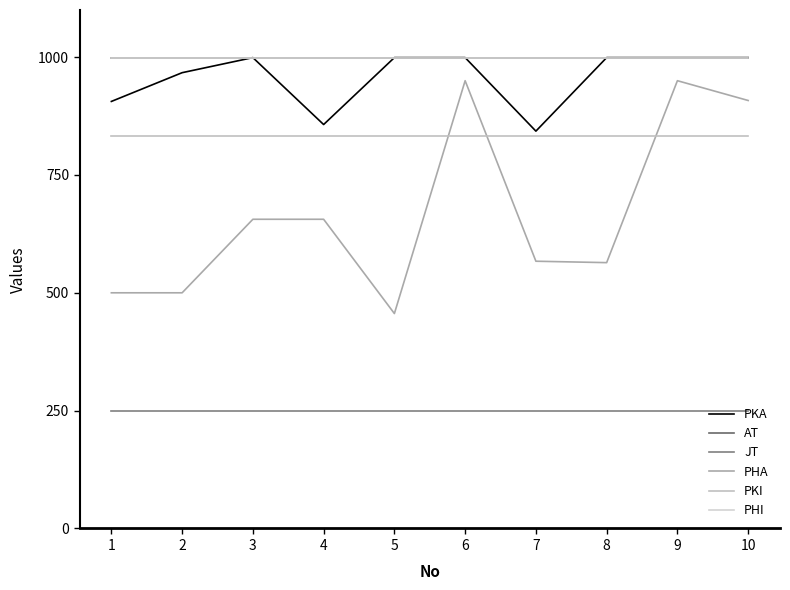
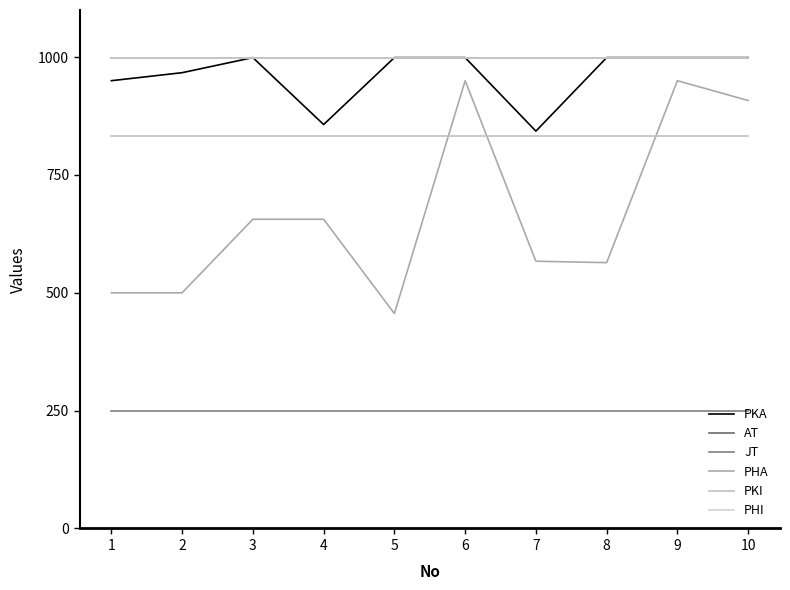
  {
    "PKA": {
-     "1": 910,
+     "1": 950,
      "2": 970,
      "4": 860,
      "7": 840
    },
    "JT": {
      "1": 250,
      "2": 250,
      "3": 250,
      "4": 250,
      "5": 250,
      "6": 250,
      "7": 250,
      "8": 250,
      "9": 250,
      "10": 250
    }
  }
